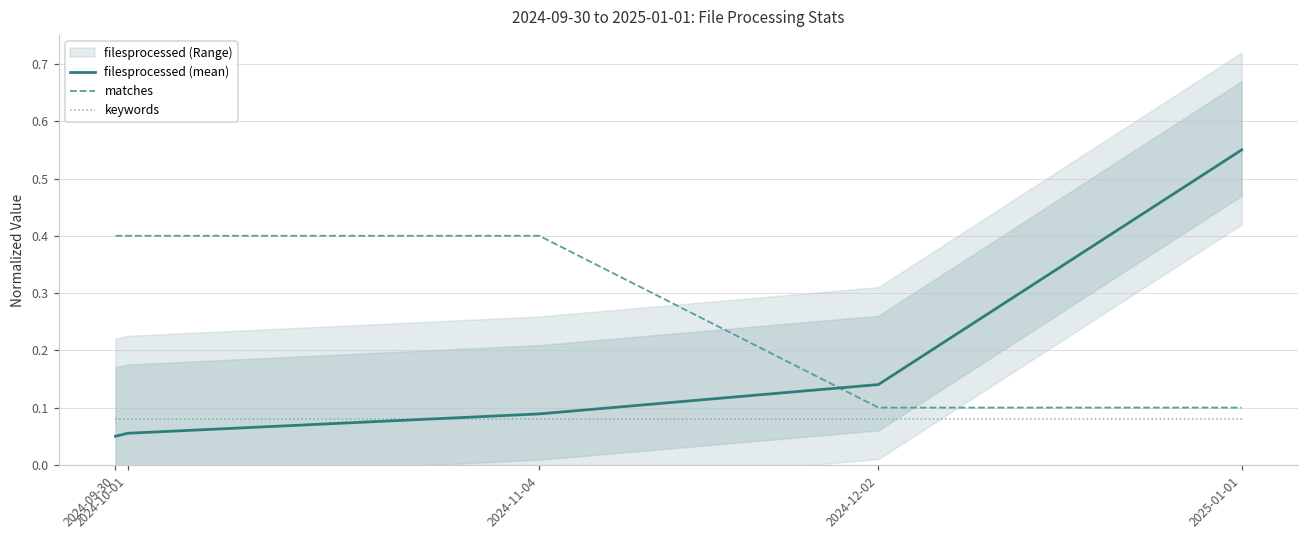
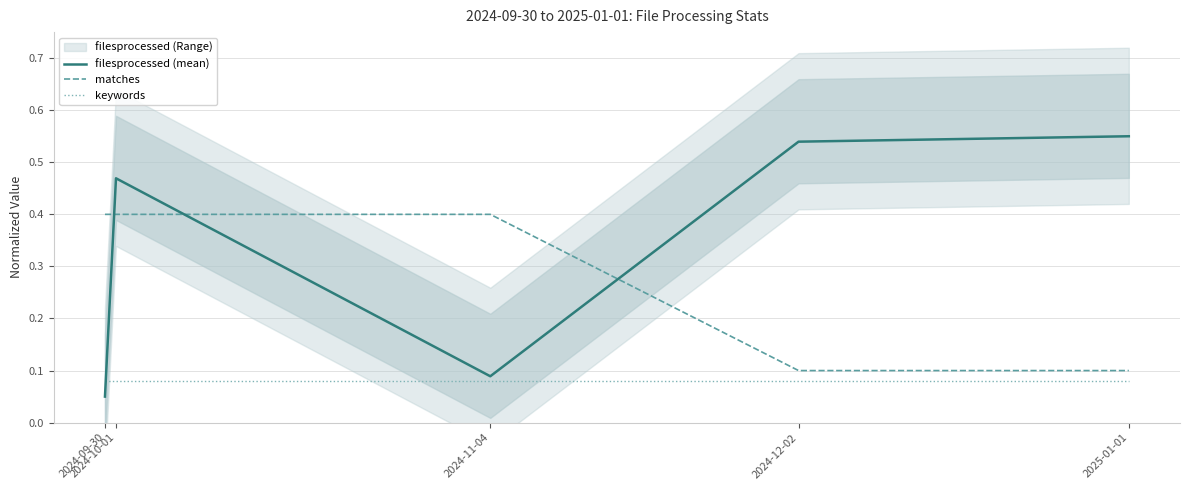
  {
    "filesprocessed (mean)": {
      "2024-09-30": 0.05,
-     "2024-10-01": 0.06,
+     "2024-10-01": 0.47,
      "2024-11-04": 0.09,
-     "2024-12-02": 0.14,
+     "2024-12-02": 0.54,
      "2025-01-01": 0.55
    }
  }
